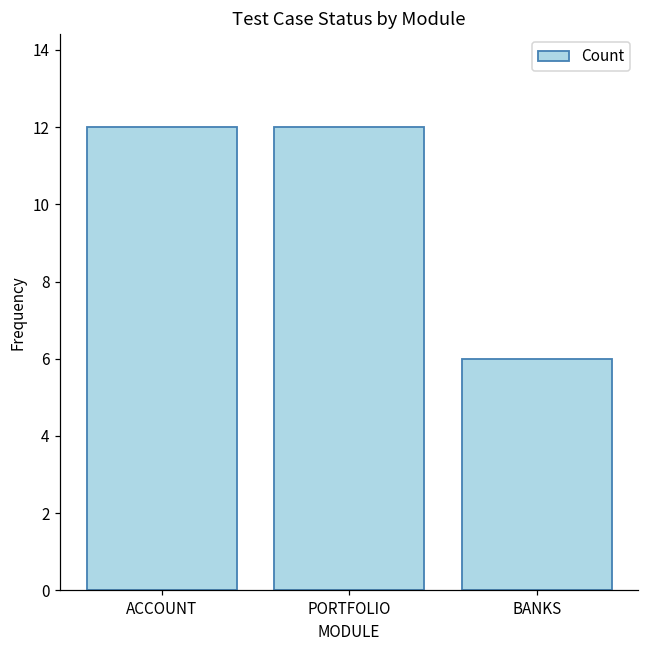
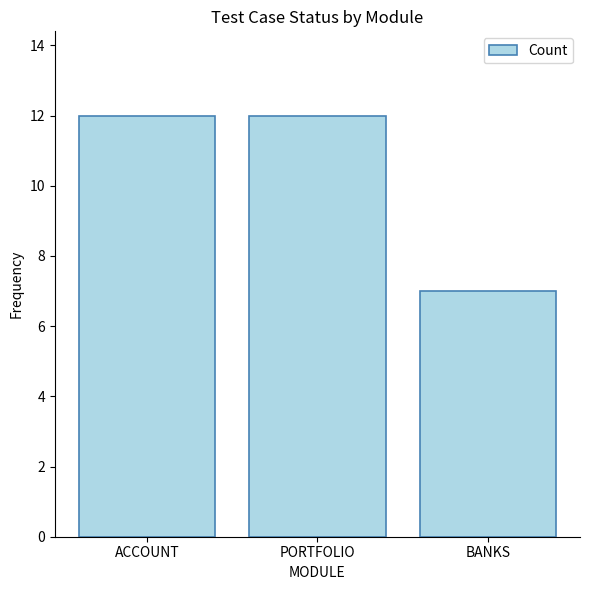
  {
    "ACCOUNT": 12,
    "PORTFOLIO": 12,
-   "BANKS": 6
+   "BANKS": 7
  }
